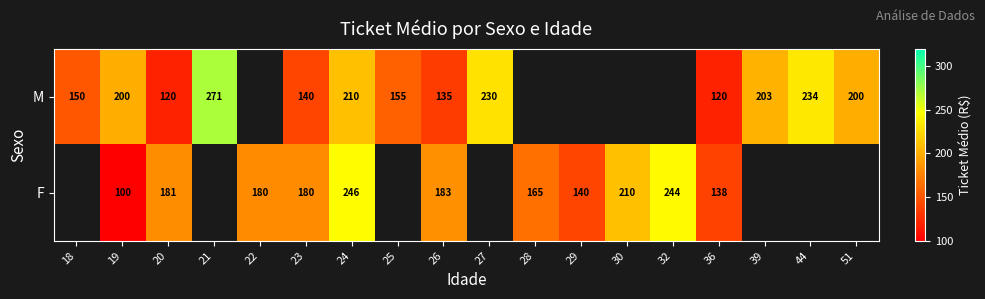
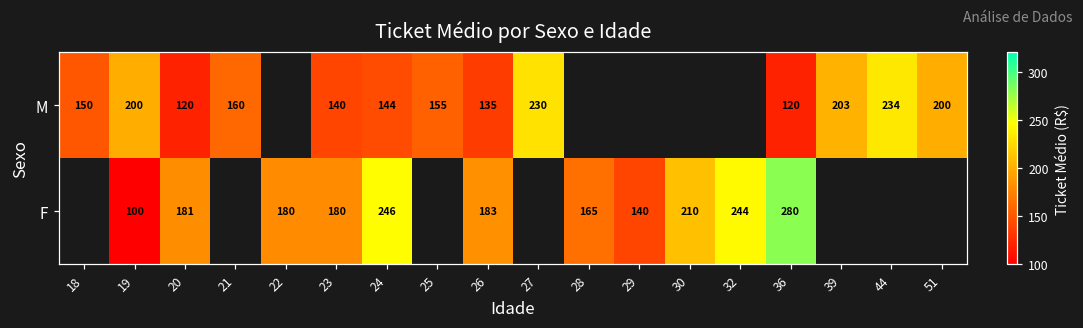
  {
    "M": {
      "18": 150,
      "19": 200,
      "20": 120,
-     "21": 271,
+     "21": 160,
      "23": 140,
-     "24": 210,
+     "24": 144,
      "25": 155,
      "26": 135,
      "27": 230,
      "36": 120,
      "39": 203,
      "44": 234,
      "51": 200
    },
    "F": {
      "19": 100,
      "20": 181,
      "22": 180,
      "23": 180,
      "24": 246,
      "26": 183,
      "28": 165,
      "29": 140,
      "30": 210,
      "32": 244,
-     "36": 138
+     "36": 280
    }
  }
